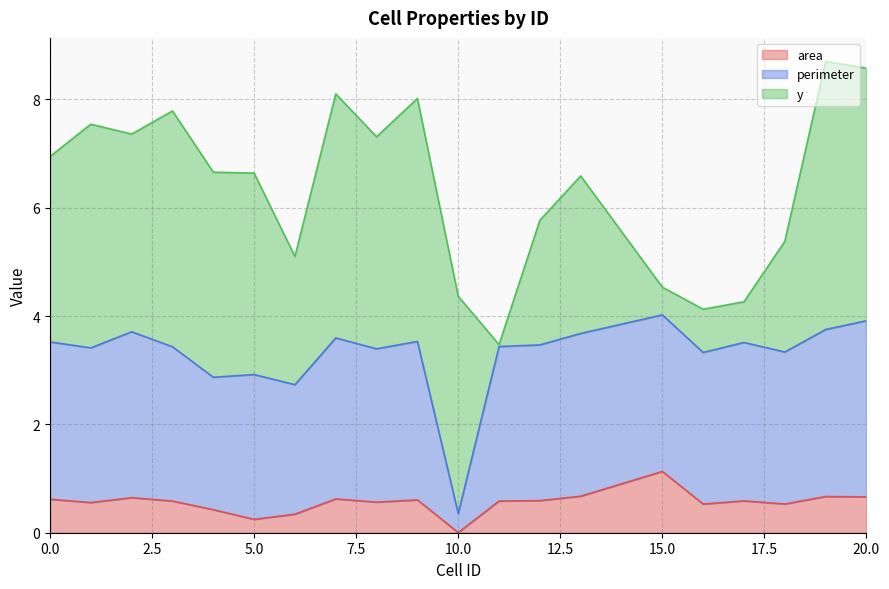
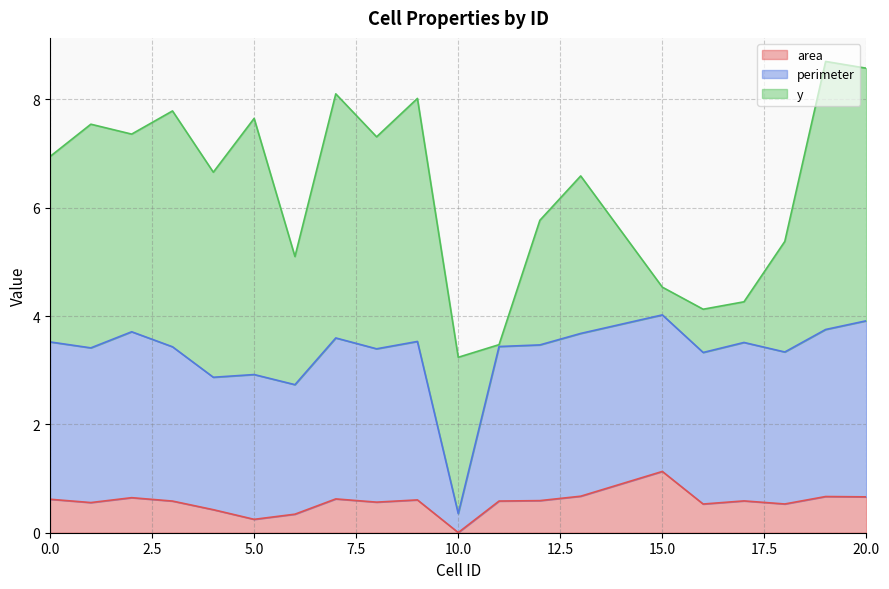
  {
    "area": {
      "0.0": 0.6,
      "5.0": 0.2,
      "10.0": 0.0,
      "15.0": 1.1,
      "20.0": 0.7
    },
    "perimeter": {
      "0.0": 2.9,
      "5.0": 2.7,
      "10.0": 0.4,
      "15.0": 2.9,
      "20.0": 3.3
    },
    "y": {
      "0.0": 3.4,
-     "5.0": 3.7,
-     "10.0": 4.0,
+     "5.0": 4.7,
+     "10.0": 2.9,
      "15.0": 0.5,
      "20.0": 4.7
    }
  }
